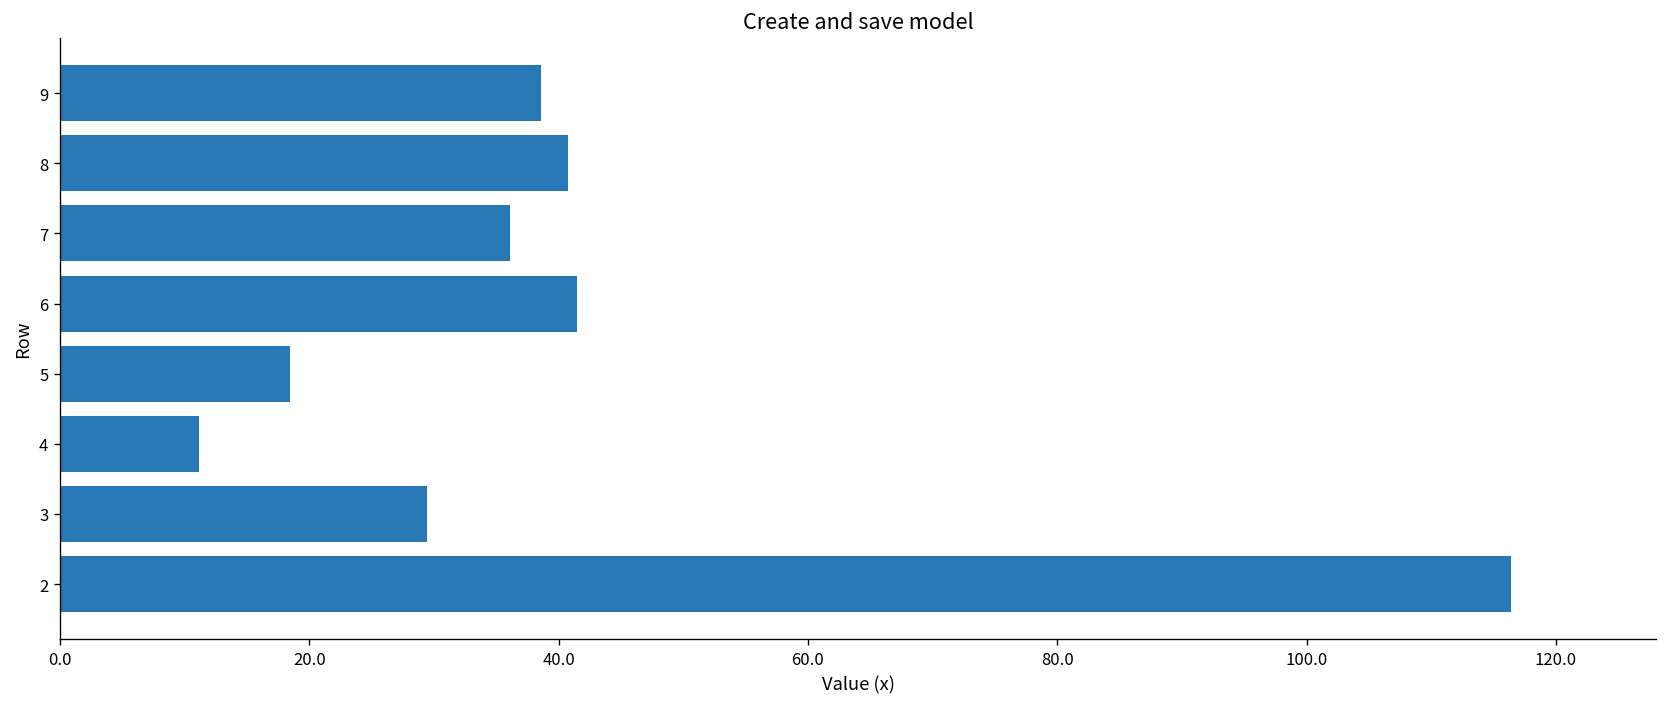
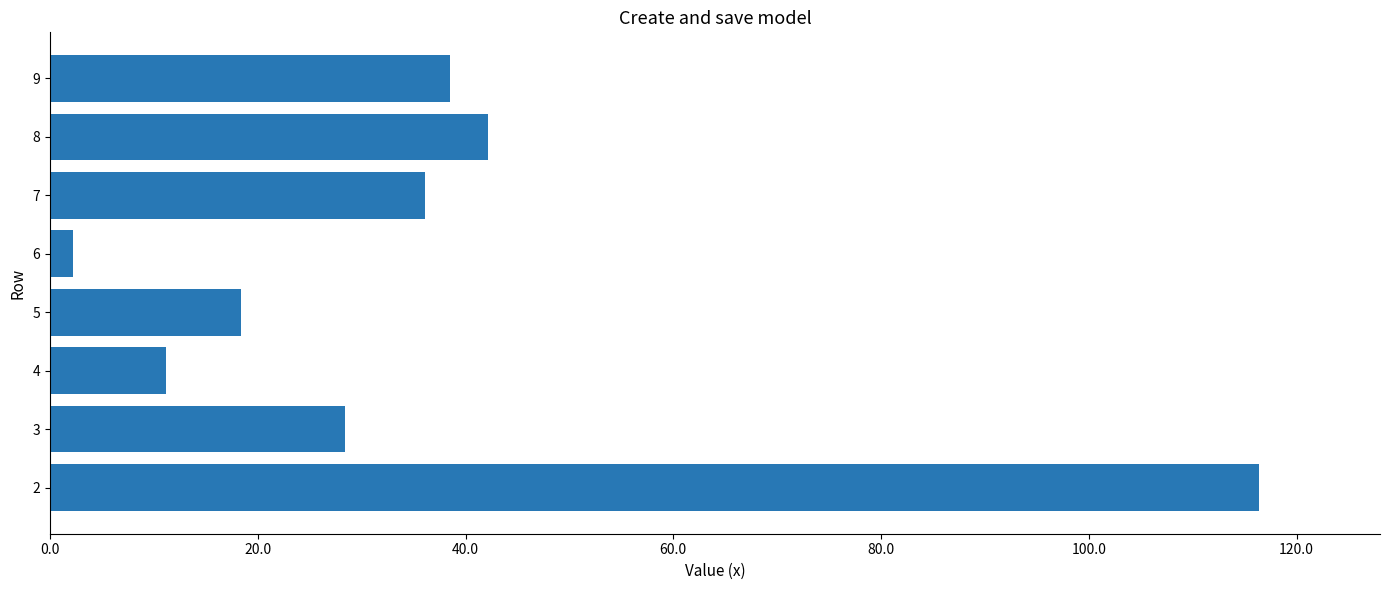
  {
    "9": 38.6,
-   "8": 40.8,
+   "8": 42.2,
    "7": 36.1,
-   "6": 41.5,
+   "6": 2.2,
    "5": 18.4,
    "4": 11.2,
-   "3": 29.5,
+   "3": 28.4,
    "2": 116.4
  }
